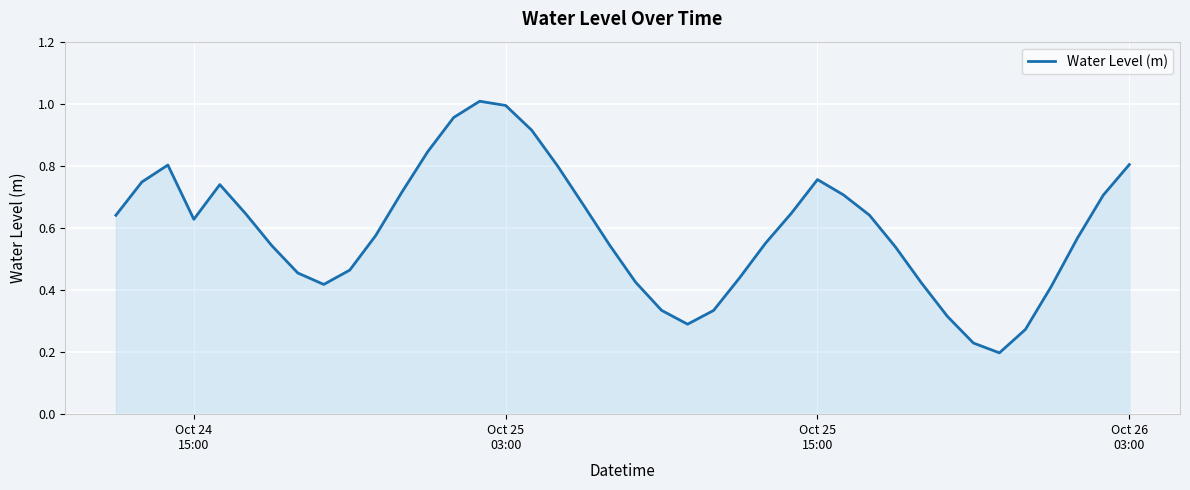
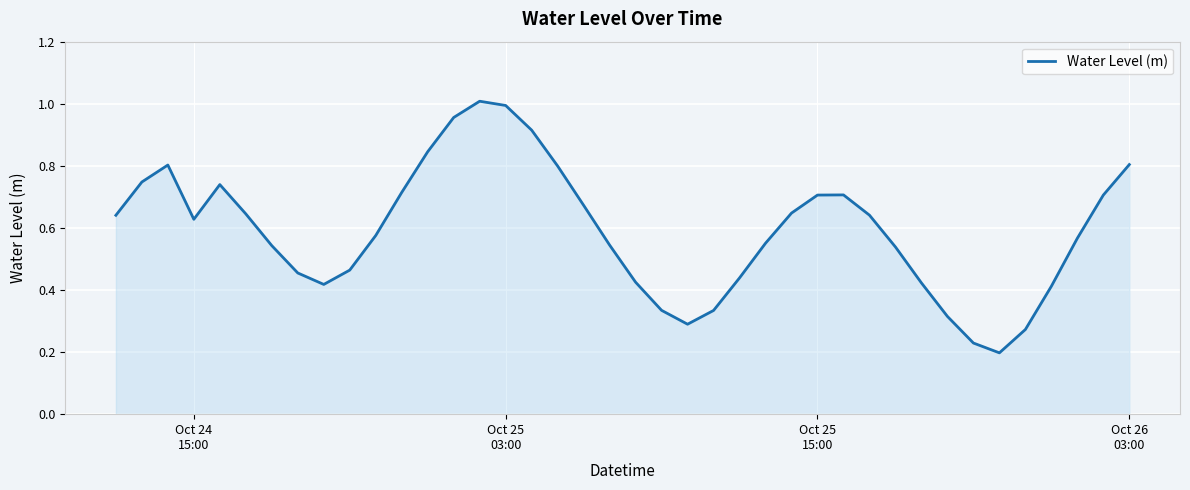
  {
    "Oct 24 15:00": 0.63,
    "Oct 25 03:00": 0.99,
-   "Oct 25 15:00": 0.76,
+   "Oct 25 15:00": 0.71,
    "Oct 26 03:00": 0.80
  }
